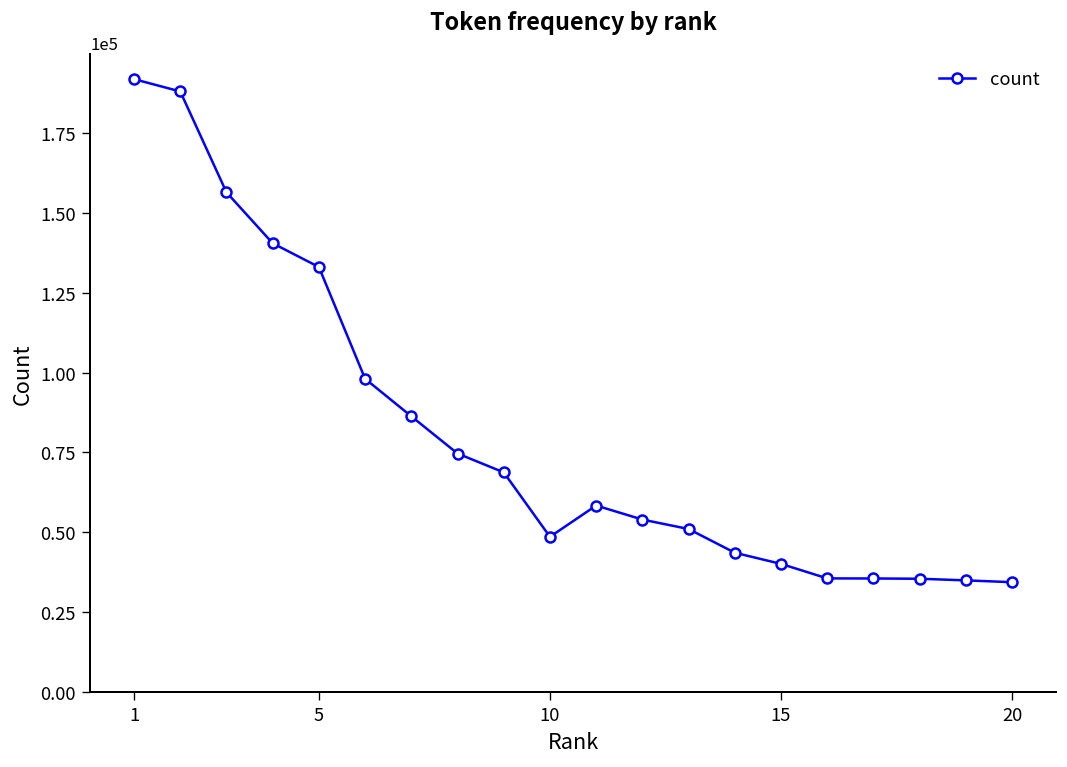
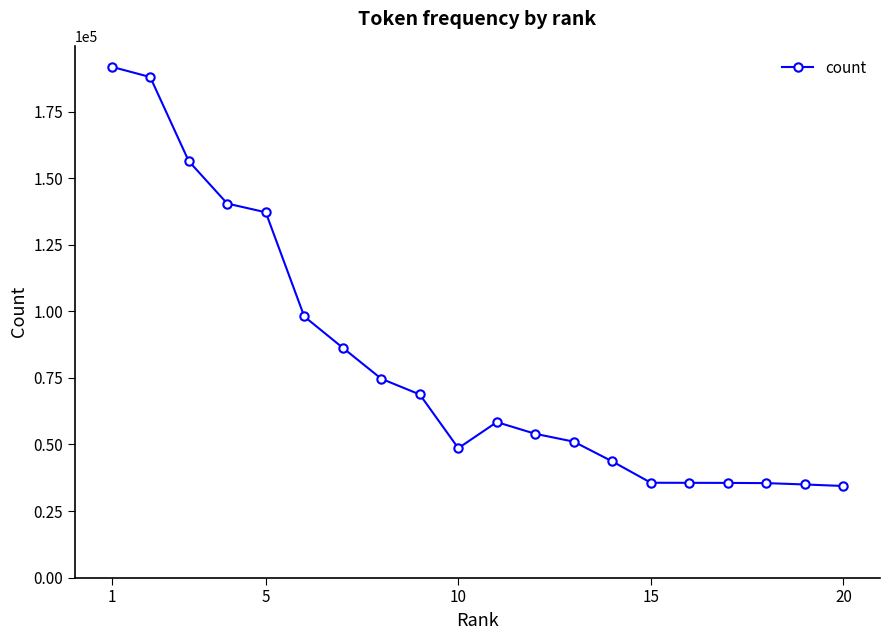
  {
    "1": 192000,
-   "5": 133000,
+   "5": 137000,
    "10": 49000,
-   "15": 40000,
+   "15": 36000,
    "20": 34000
  }
